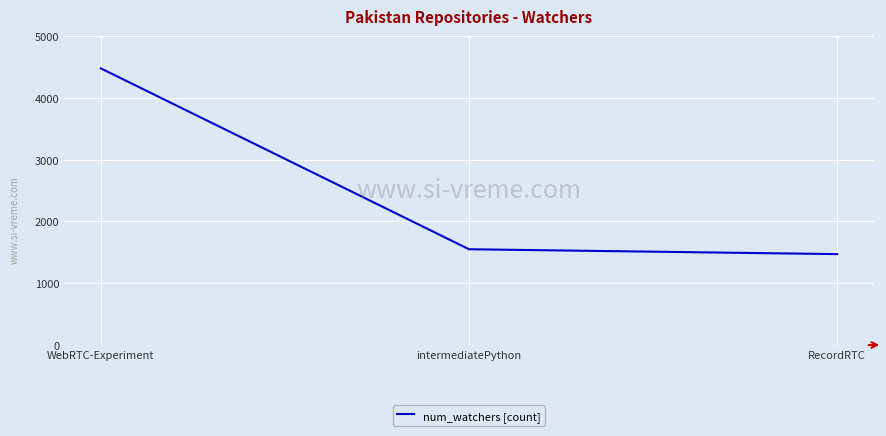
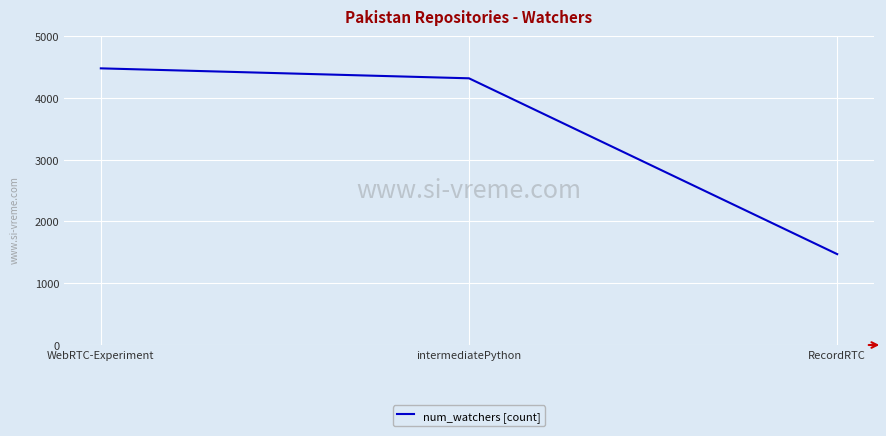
  {
    "WebRTC-Experiment": 4500,
-   "intermediatePython": 1500,
+   "intermediatePython": 4300,
    "RecordRTC": 1500
  }
